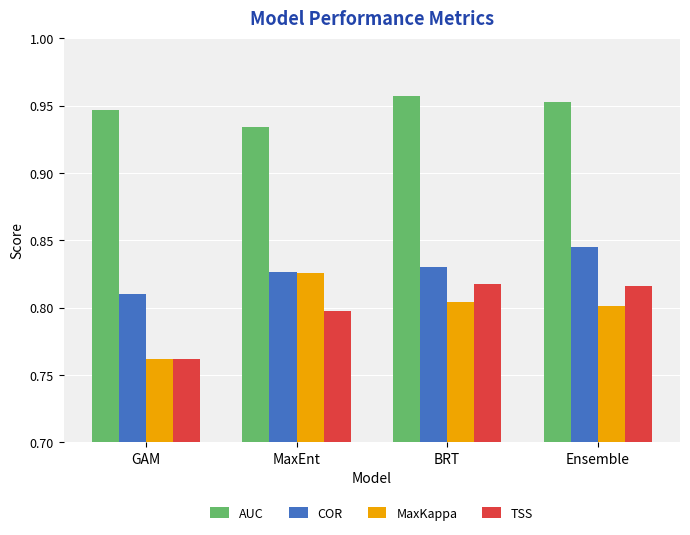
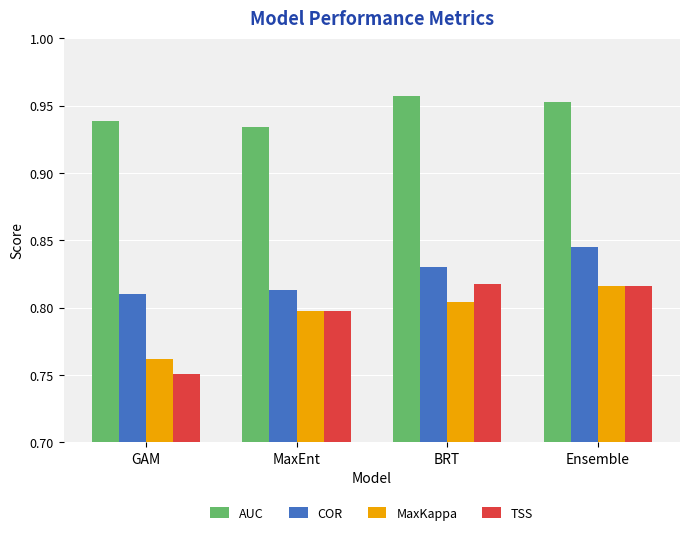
  {
    "AUC": {
-     "GAM": 0.947,
+     "GAM": 0.939,
      "MaxEnt": 0.934,
      "BRT": 0.957,
      "Ensemble": 0.953
    },
    "COR": {
      "GAM": 0.810,
-     "MaxEnt": 0.826,
+     "MaxEnt": 0.813,
      "BRT": 0.830,
      "Ensemble": 0.845
    },
    "MaxKappa": {
      "GAM": 0.762,
-     "MaxEnt": 0.826,
+     "MaxEnt": 0.797,
      "BRT": 0.804,
-     "Ensemble": 0.801
+     "Ensemble": 0.816
    },
    "TSS": {
-     "GAM": 0.762,
+     "GAM": 0.751,
      "MaxEnt": 0.797,
      "BRT": 0.817,
      "Ensemble": 0.816
    }
  }
